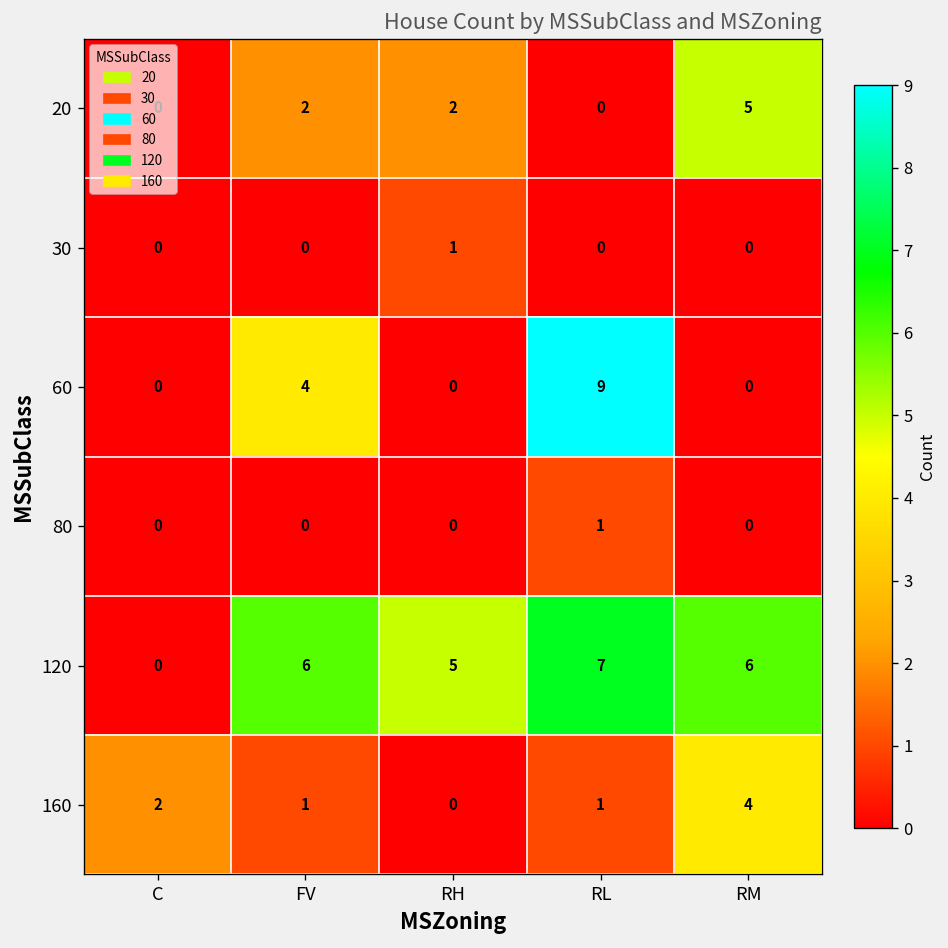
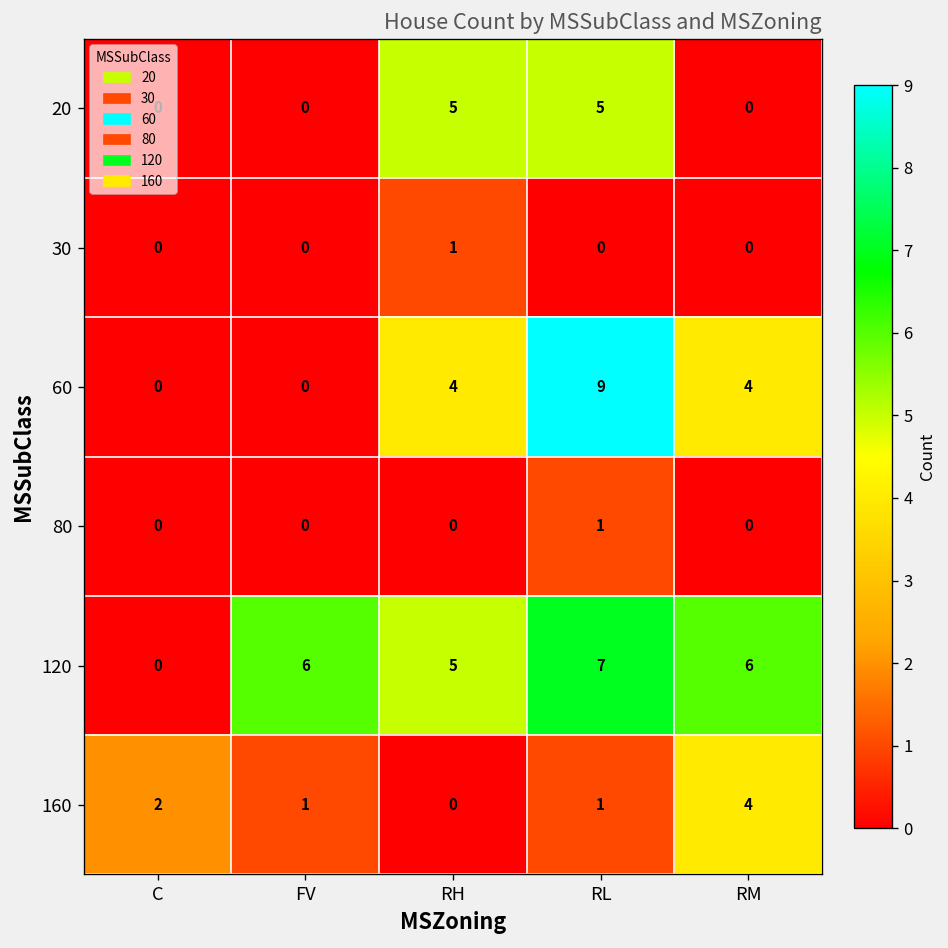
  {
    "20": {
-     "FV": 2,
-     "RH": 2,
-     "RL": 0,
-     "RM": 5
+     "FV": 0,
+     "RH": 5,
+     "RL": 5,
+     "RM": 0
    },
    "30": {
      "C": 0,
      "FV": 0,
      "RH": 1,
      "RL": 0,
      "RM": 0
    },
    "60": {
      "C": 0,
-     "FV": 4,
-     "RH": 0,
+     "FV": 0,
+     "RH": 4,
      "RL": 9,
-     "RM": 0
+     "RM": 4
    },
    "80": {
      "C": 0,
      "FV": 0,
      "RH": 0,
      "RL": 1,
      "RM": 0
    },
    "120": {
      "C": 0,
      "FV": 6,
      "RH": 5,
      "RL": 7,
      "RM": 6
    },
    "160": {
      "C": 2,
      "FV": 1,
      "RH": 0,
      "RL": 1,
      "RM": 4
    }
  }
